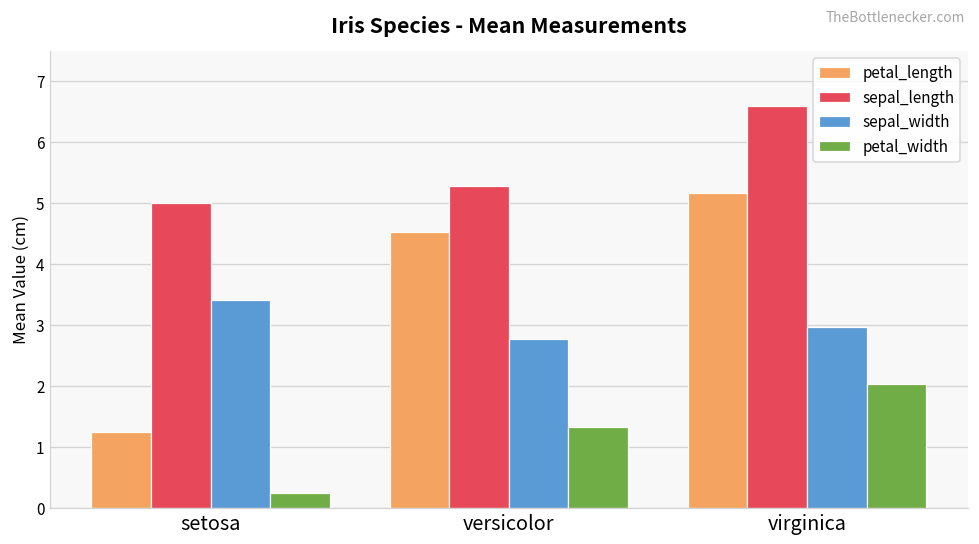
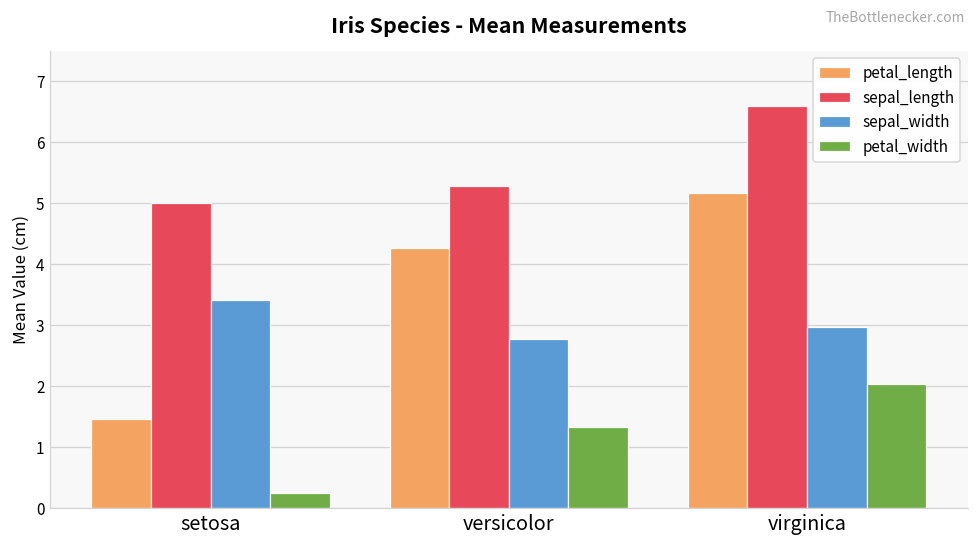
  {
    "petal_length": {
-     "setosa": 1.3,
-     "versicolor": 4.5,
+     "setosa": 1.5,
+     "versicolor": 4.3,
      "virginica": 5.2
    },
    "sepal_length": {
      "setosa": 5.0,
      "versicolor": 5.3,
      "virginica": 6.6
    },
    "sepal_width": {
      "setosa": 3.4,
      "versicolor": 2.8,
      "virginica": 3.0
    },
    "petal_width": {
      "setosa": 0.2,
      "versicolor": 1.3,
      "virginica": 2.0
    }
  }
